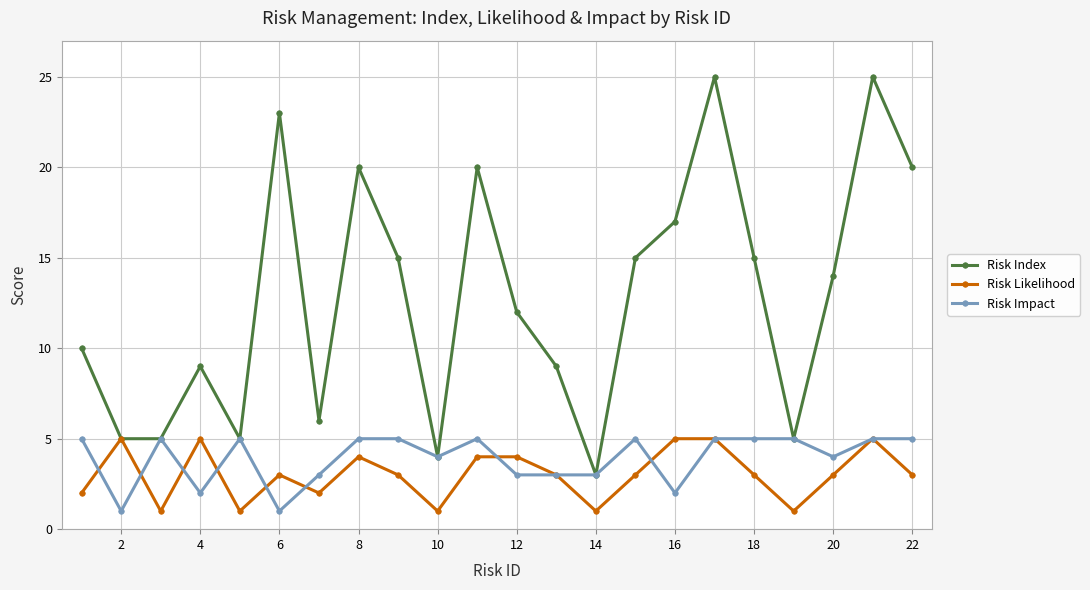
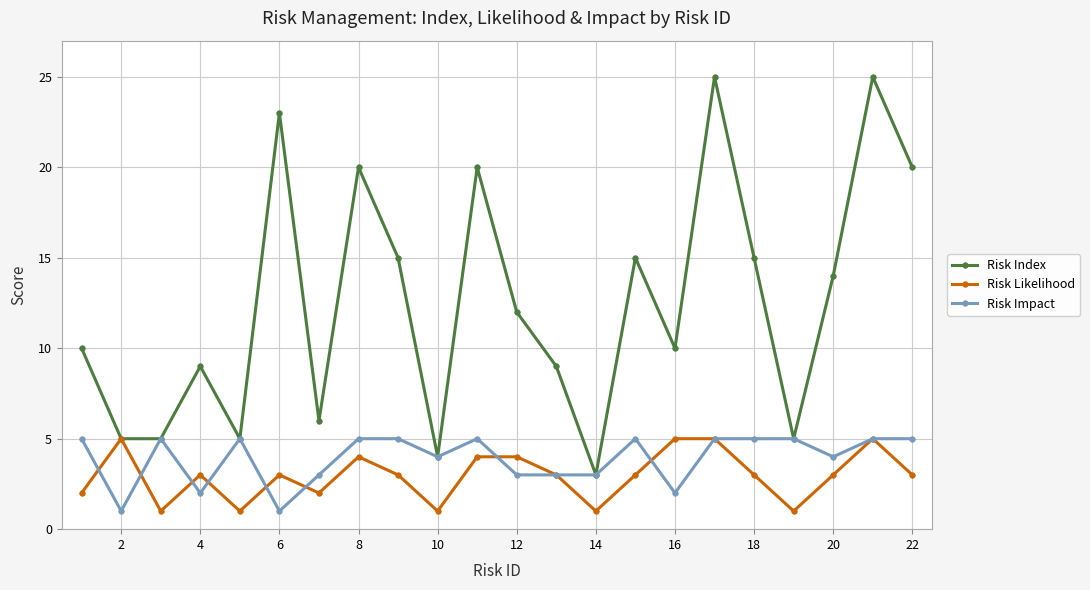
  {
    "Risk Index": {
      "4": 9,
      "6": 23,
      "8": 20,
      "12": 12,
-     "16": 17,
+     "16": 10,
      "18": 15,
      "20": 14,
      "22": 20
    },
    "Risk Likelihood": {
-     "4": 5,
+     "4": 3,
      "6": 3,
      "8": 4,
      "10": 1,
      "12": 4,
      "14": 1,
      "16": 5,
      "18": 3,
      "20": 3,
      "22": 3
    },
    "Risk Impact": {
      "2": 1,
      "4": 2,
      "6": 1,
      "8": 5,
      "12": 3,
      "16": 2,
      "18": 5,
      "20": 4,
      "22": 5
    }
  }
